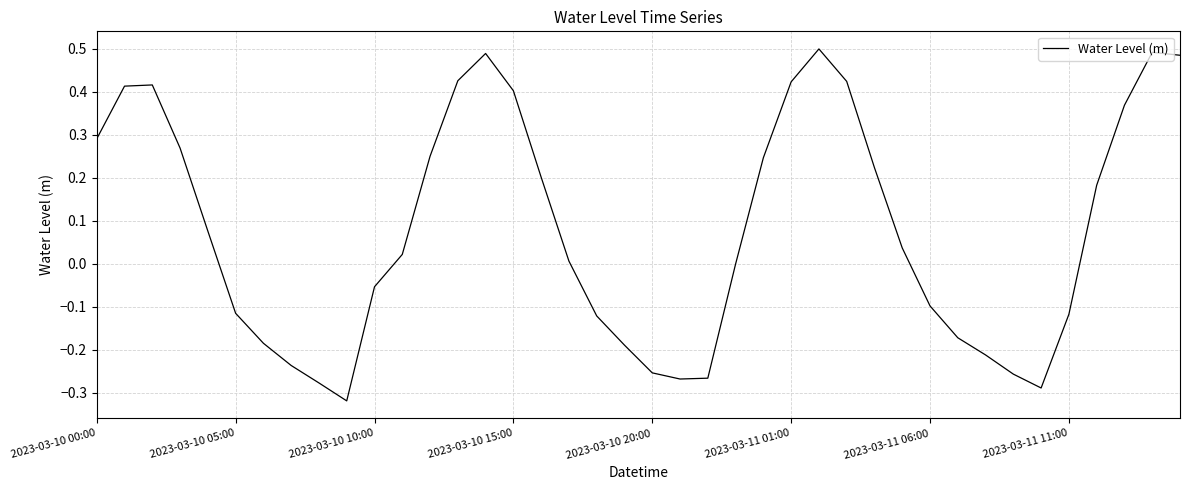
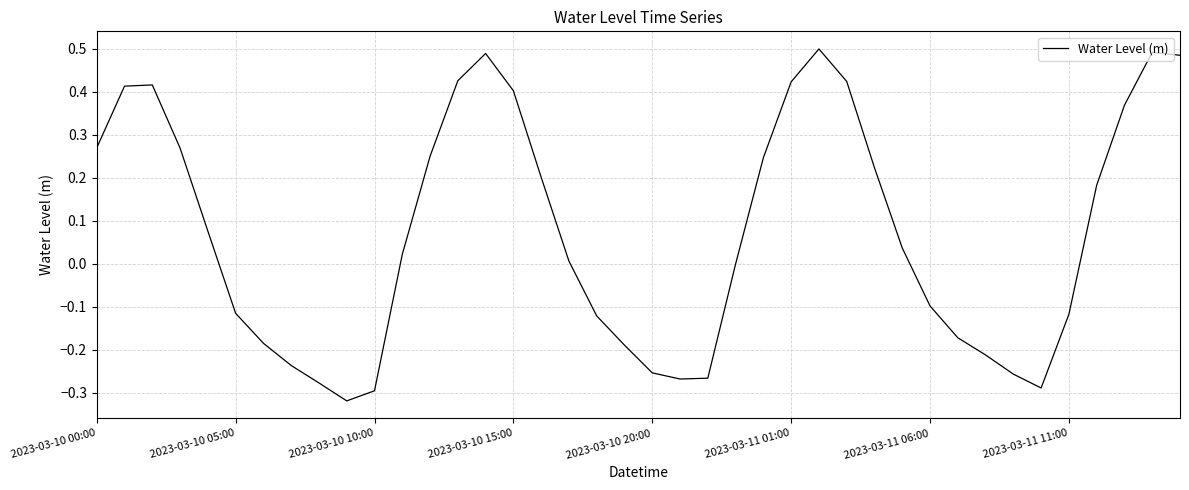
  {
-   "2023-03-10 00:00": 0.29,
+   "2023-03-10 00:00": 0.27,
    "2023-03-10 05:00": -0.12,
-   "2023-03-10 10:00": -0.05,
+   "2023-03-10 10:00": -0.30,
    "2023-03-10 15:00": 0.40,
    "2023-03-10 20:00": -0.25,
    "2023-03-11 01:00": 0.42,
    "2023-03-11 06:00": -0.10,
    "2023-03-11 11:00": -0.12
  }
